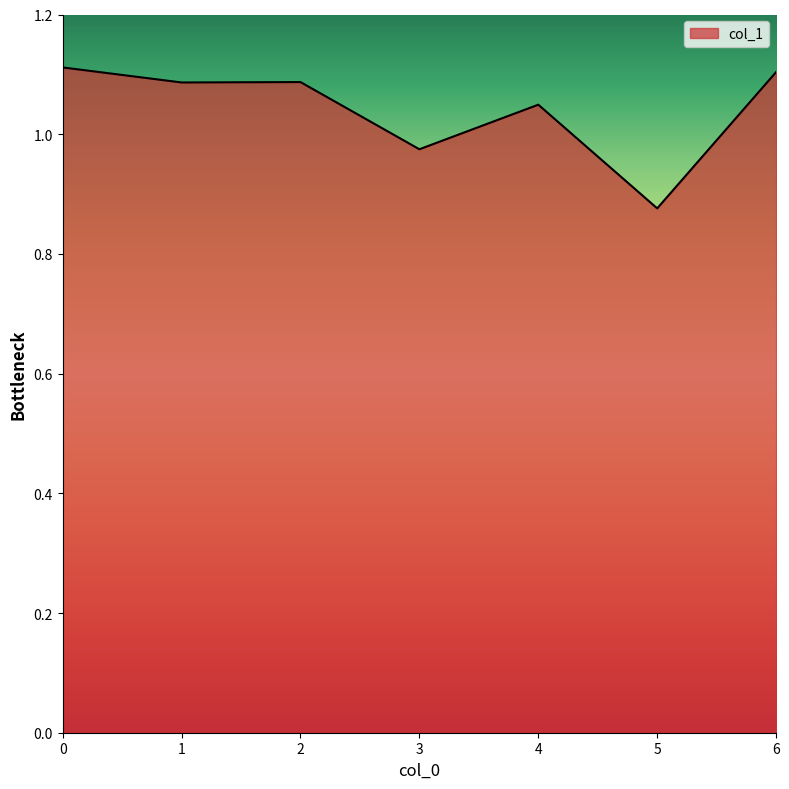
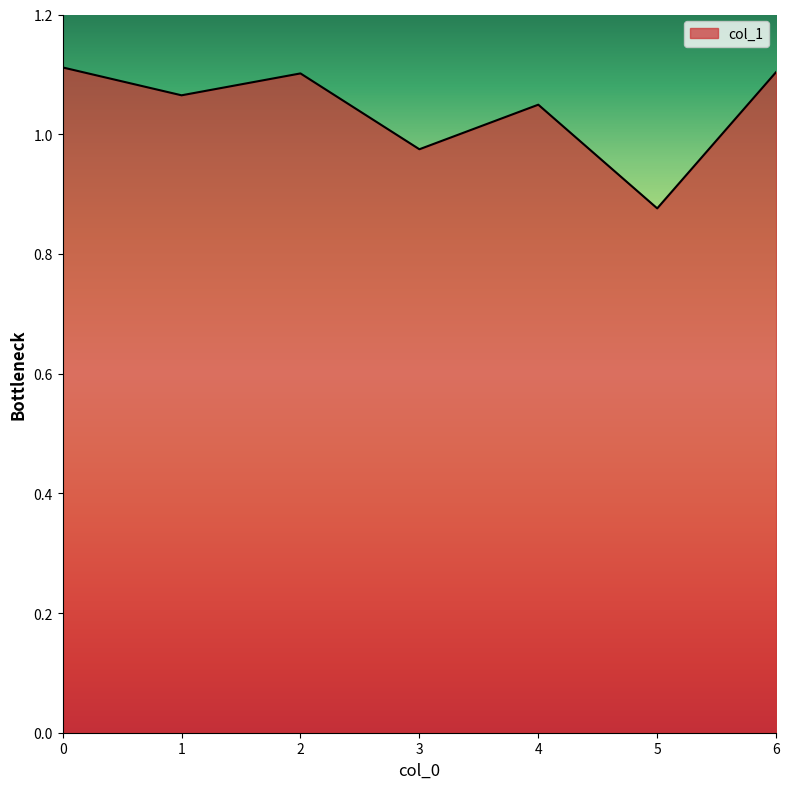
  {
    "0": 1.11,
-   "1": 1.09,
-   "2": 1.09,
+   "1": 1.06,
+   "2": 1.10,
    "3": 0.97,
    "4": 1.05,
    "5": 0.88,
    "6": 1.10
  }
